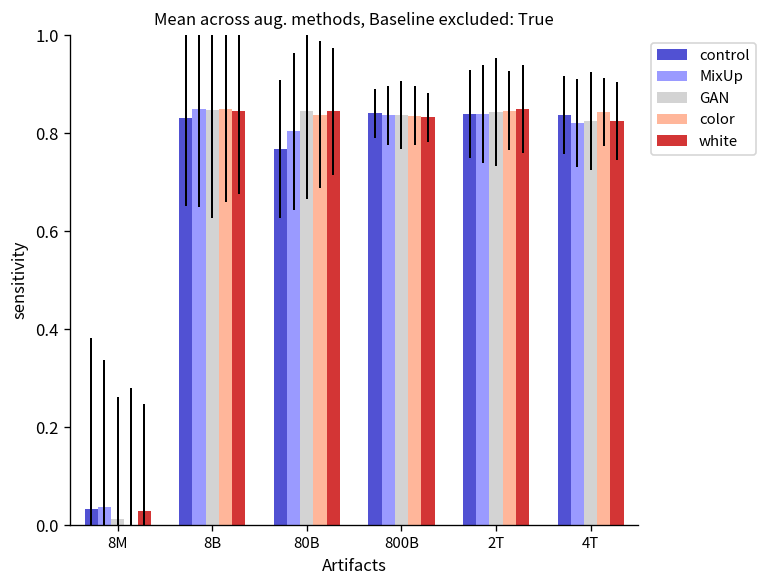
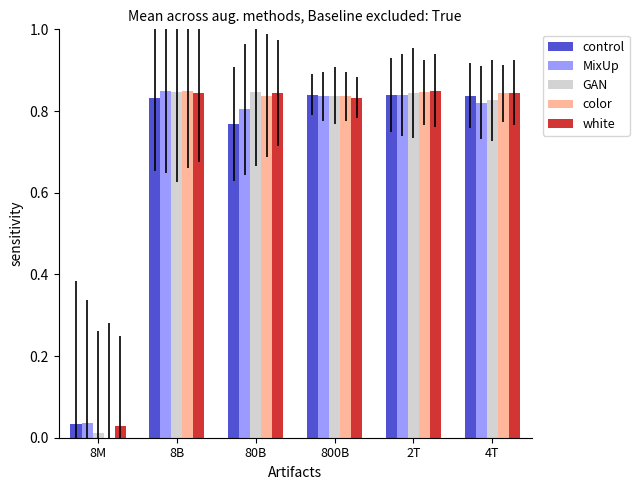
  {
    "control": {
      "8M": 0.03,
      "8B": 0.83,
      "80B": 0.77,
      "800B": 0.84,
      "2T": 0.84,
      "4T": 0.84
    },
    "MixUp": {
      "8M": 0.04,
      "8B": 0.85,
      "80B": 0.80,
      "800B": 0.84,
      "2T": 0.84,
      "4T": 0.82
    },
    "GAN": {
      "8M": 0.01,
      "8B": 0.85,
      "80B": 0.85,
      "800B": 0.84,
      "2T": 0.84,
      "4T": 0.83
    },
    "color": {
      "8M": 0.00,
      "8B": 0.85,
      "80B": 0.84,
      "800B": 0.84,
      "2T": 0.85,
      "4T": 0.84
    },
    "white": {
      "8M": 0.03,
      "8B": 0.85,
      "80B": 0.84,
      "800B": 0.83,
      "2T": 0.85,
-     "4T": 0.83
+     "4T": 0.85
    }
  }
